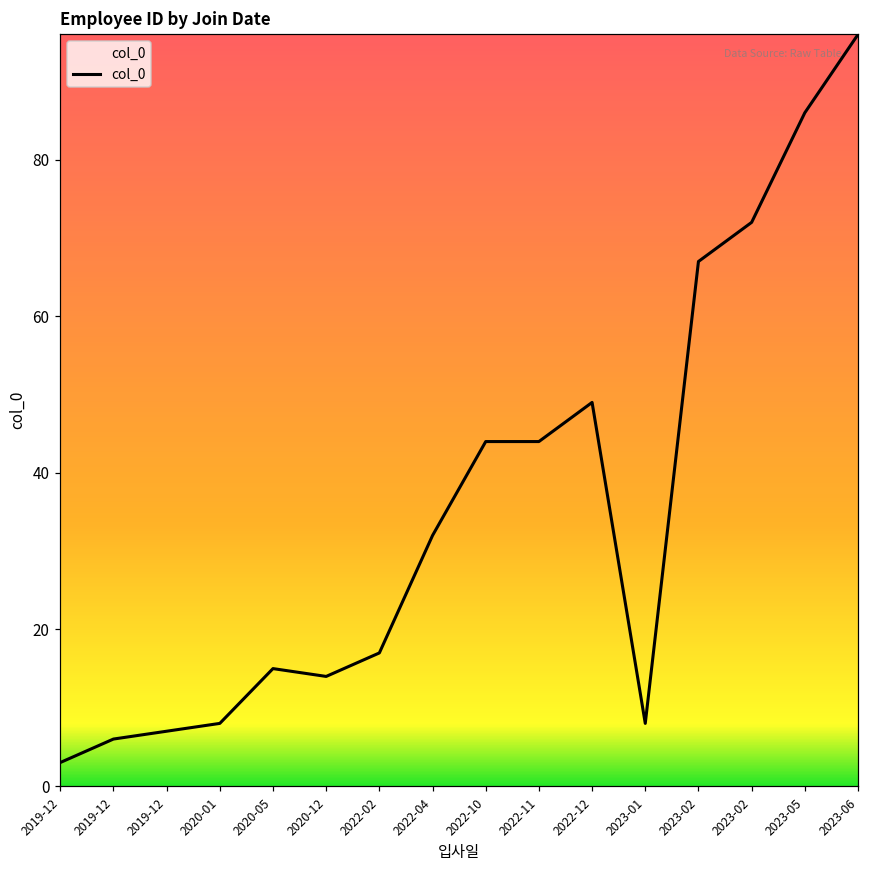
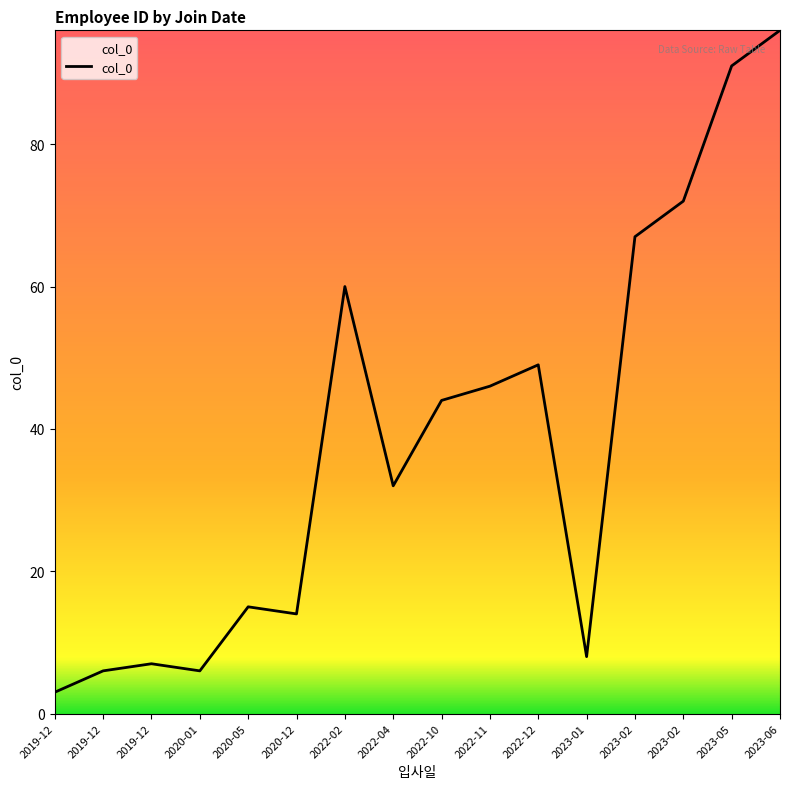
  {
-   "2020-01": 8,
+   "2020-01": 6,
    "2020-05": 15,
    "2020-12": 14,
-   "2022-02": 17,
+   "2022-02": 60,
    "2022-04": 32,
    "2022-10": 44,
-   "2022-11": 44,
+   "2022-11": 46,
    "2022-12": 49,
    "2023-01": 8,
-   "2023-05": 86,
+   "2023-05": 91,
    "2023-06": 96
  }
